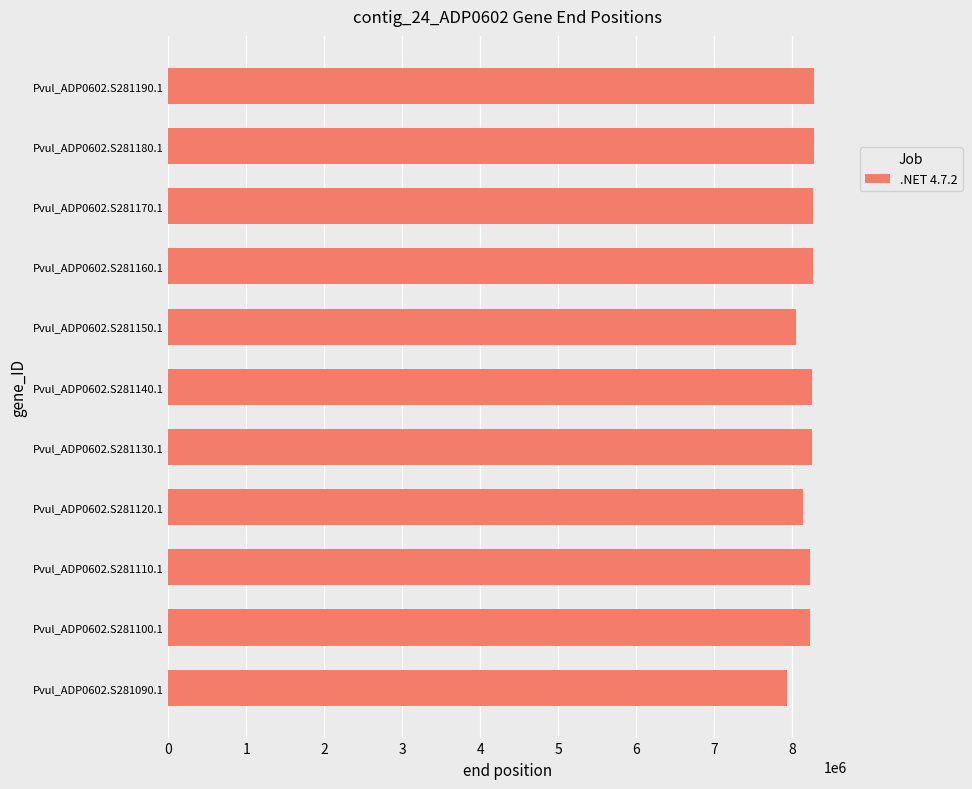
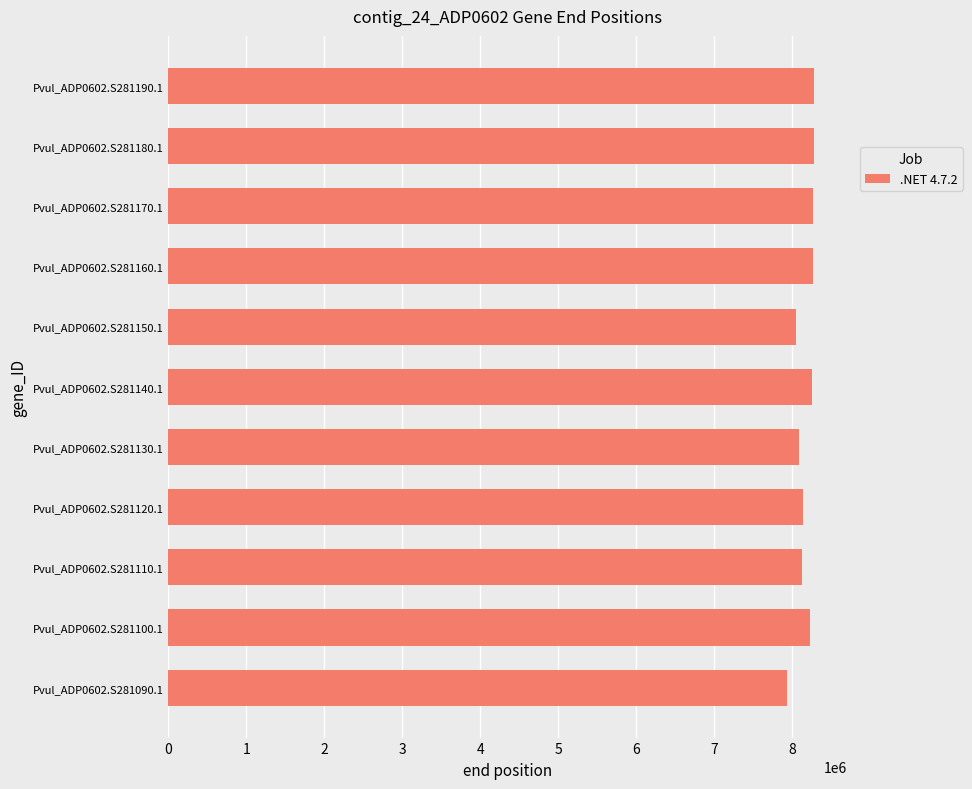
  {
    "Pvul_ADP0602.S281190.1": 8300000,
    "Pvul_ADP0602.S281180.1": 8300000,
    "Pvul_ADP0602.S281170.1": 8300000,
    "Pvul_ADP0602.S281160.1": 8300000,
    "Pvul_ADP0602.S281150.1": 8000000,
    "Pvul_ADP0602.S281140.1": 8300000,
-   "Pvul_ADP0602.S281130.1": 8200000,
+   "Pvul_ADP0602.S281130.1": 8100000,
    "Pvul_ADP0602.S281120.1": 8100000,
-   "Pvul_ADP0602.S281110.1": 8200000,
+   "Pvul_ADP0602.S281110.1": 8100000,
    "Pvul_ADP0602.S281100.1": 8200000,
    "Pvul_ADP0602.S281090.1": 7900000
  }
